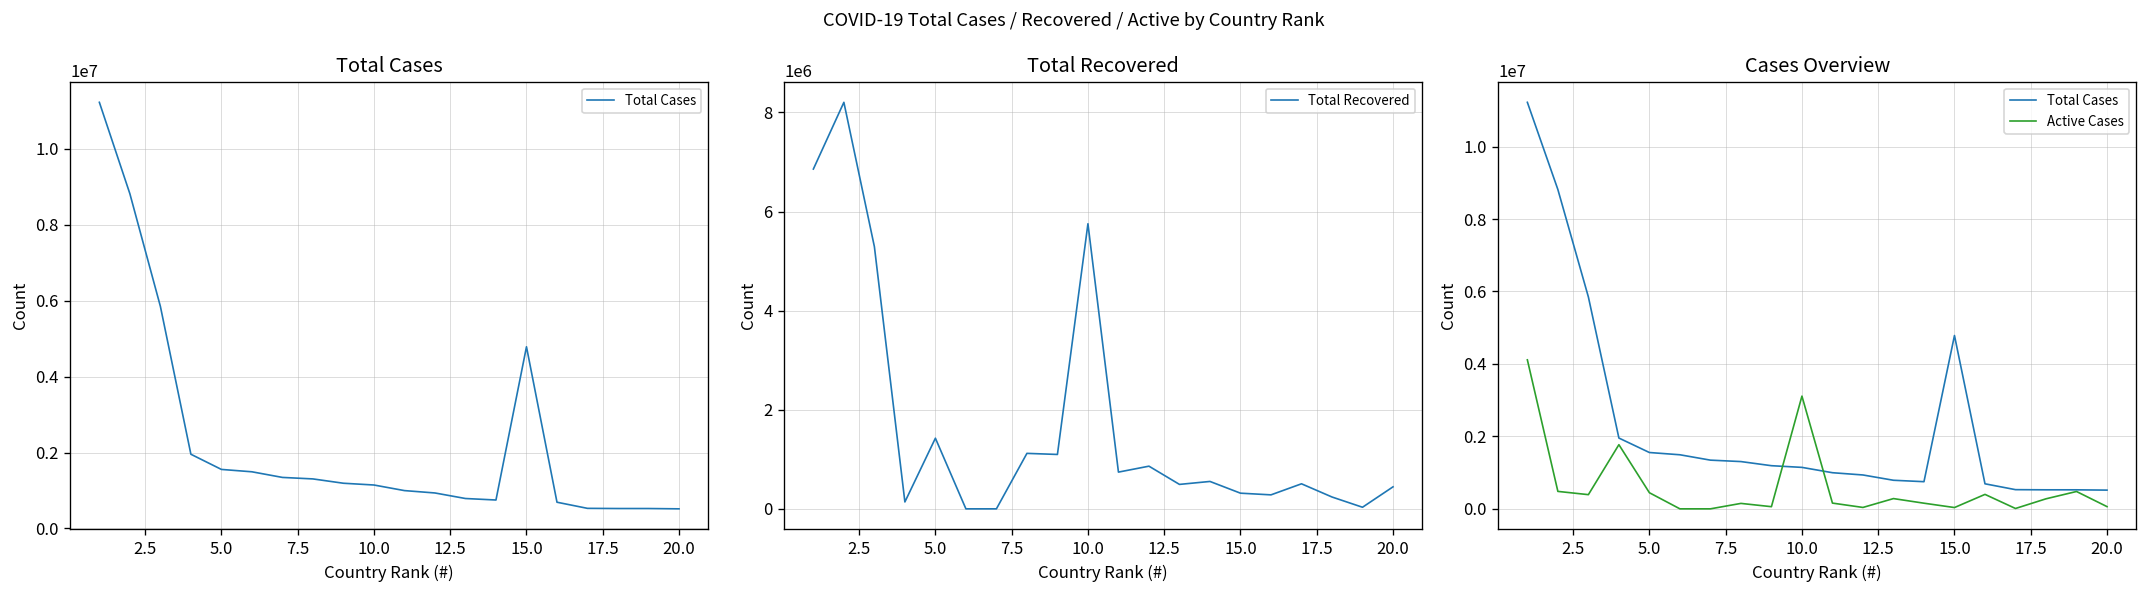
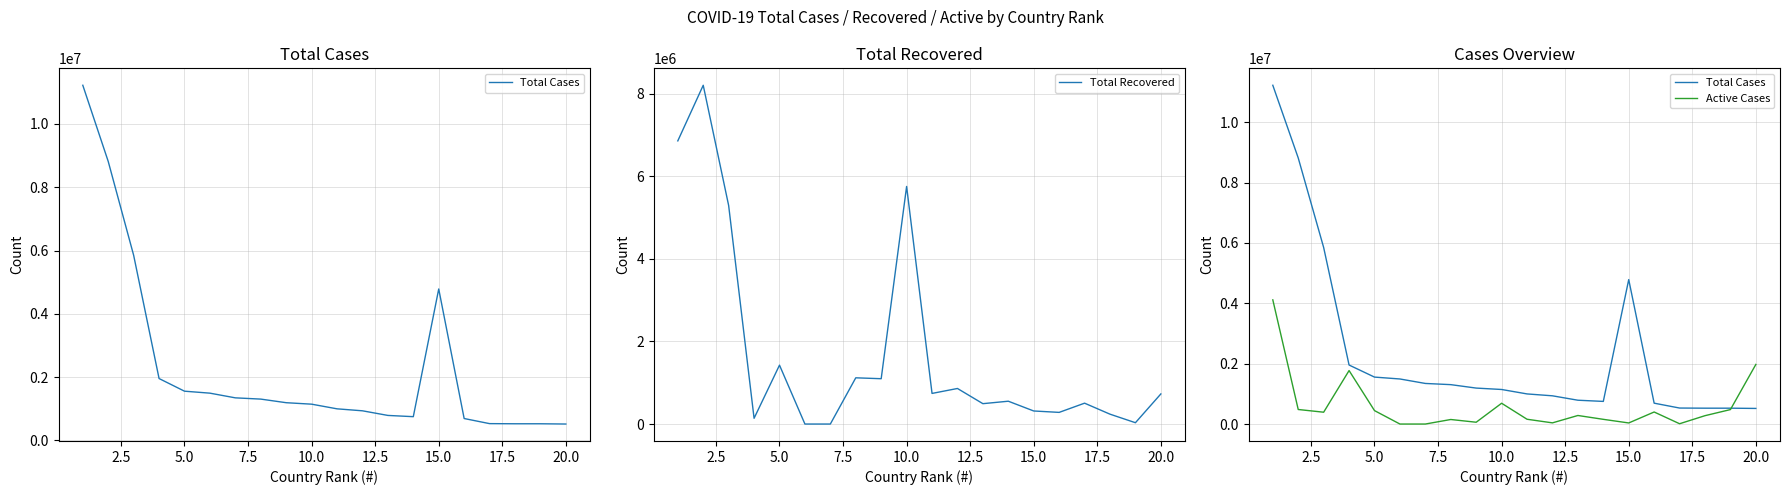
  {
    "Total Cases": {
      "5.0": 1600000,
      "10.0": 1100000,
      "15.0": 4800000,
      "20.0": 500000
    },
    "Total Recovered": {
      "5.0": 1400000,
      "10.0": 5800000,
      "15.0": 300000,
-     "20.0": 400000
+     "20.0": 700000
    },
    "Cases Overview": {
      "Total Cases": {
        "5.0": 1600000,
        "10.0": 1100000,
        "15.0": 4800000,
        "20.0": 500000
      },
      "Active Cases": {
        "5.0": 400000,
-       "10.0": 3100000,
+       "10.0": 700000,
        "15.0": 0,
-       "20.0": 100000
+       "20.0": 2000000
      }
    }
  }
